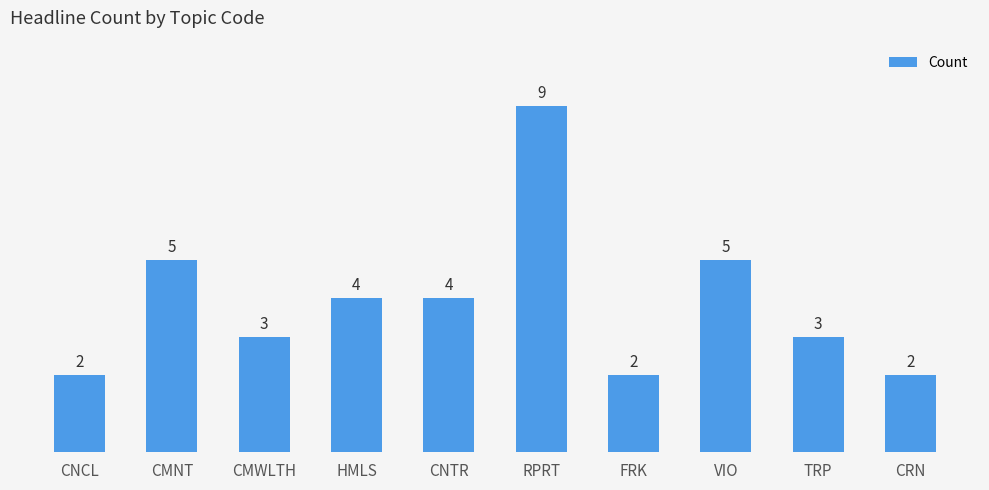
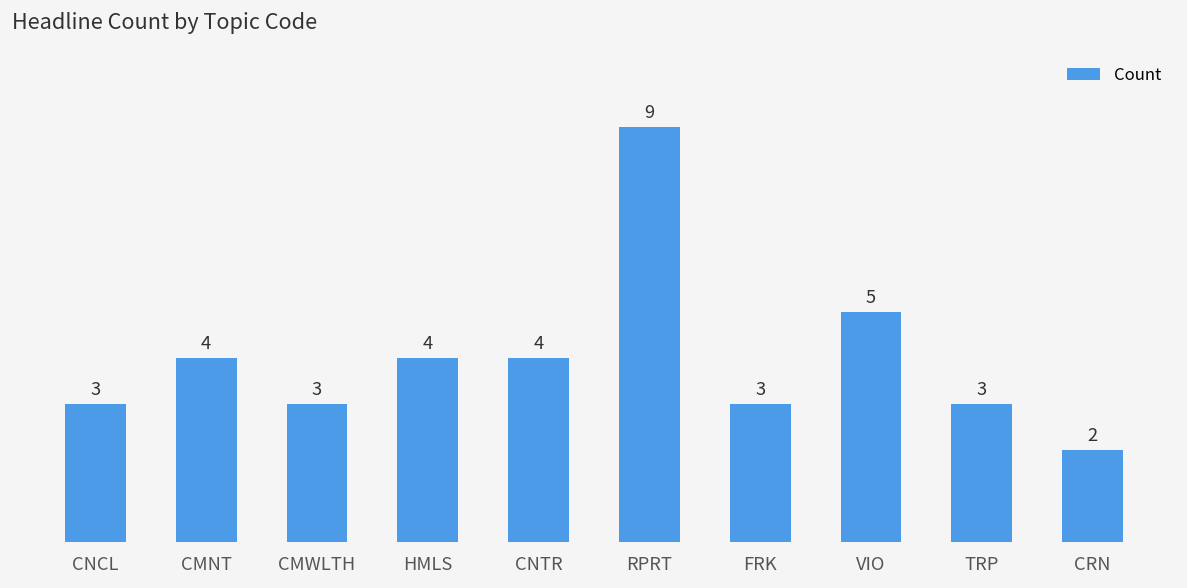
  {
-   "CNCL": 2,
-   "CMNT": 5,
+   "CNCL": 3,
+   "CMNT": 4,
    "CMWLTH": 3,
    "HMLS": 4,
    "CNTR": 4,
    "RPRT": 9,
-   "FRK": 2,
+   "FRK": 3,
    "VIO": 5,
    "TRP": 3,
    "CRN": 2
  }
